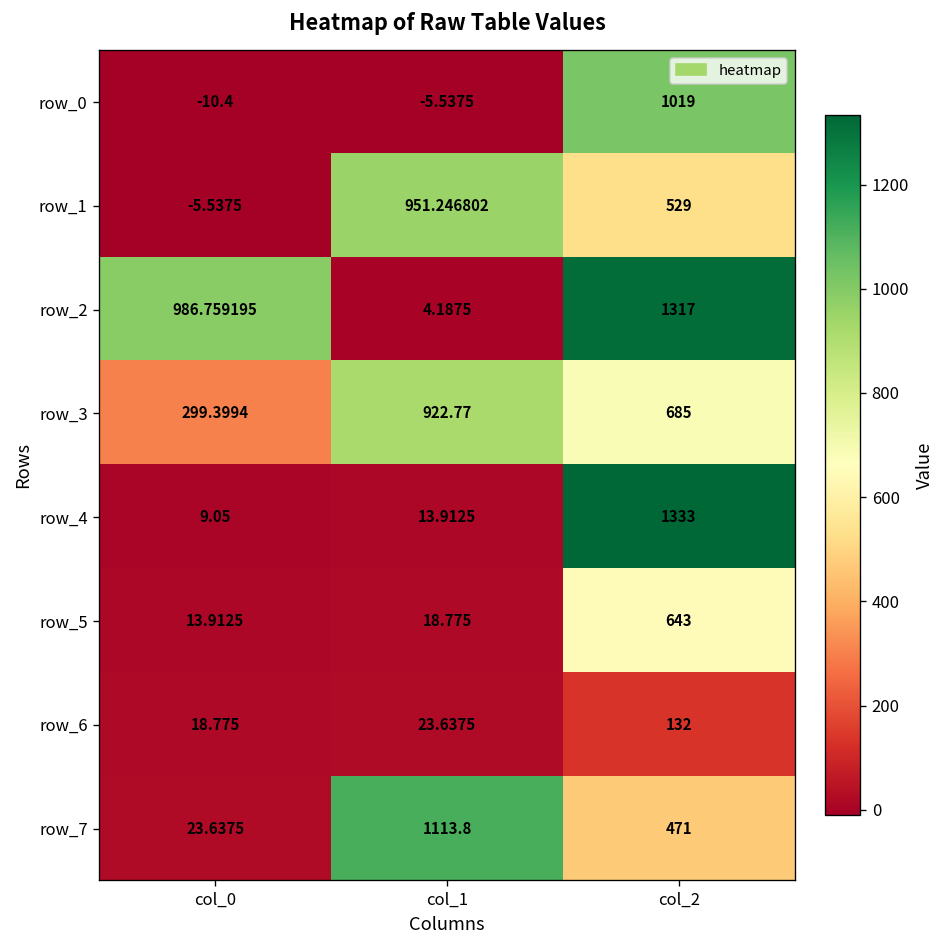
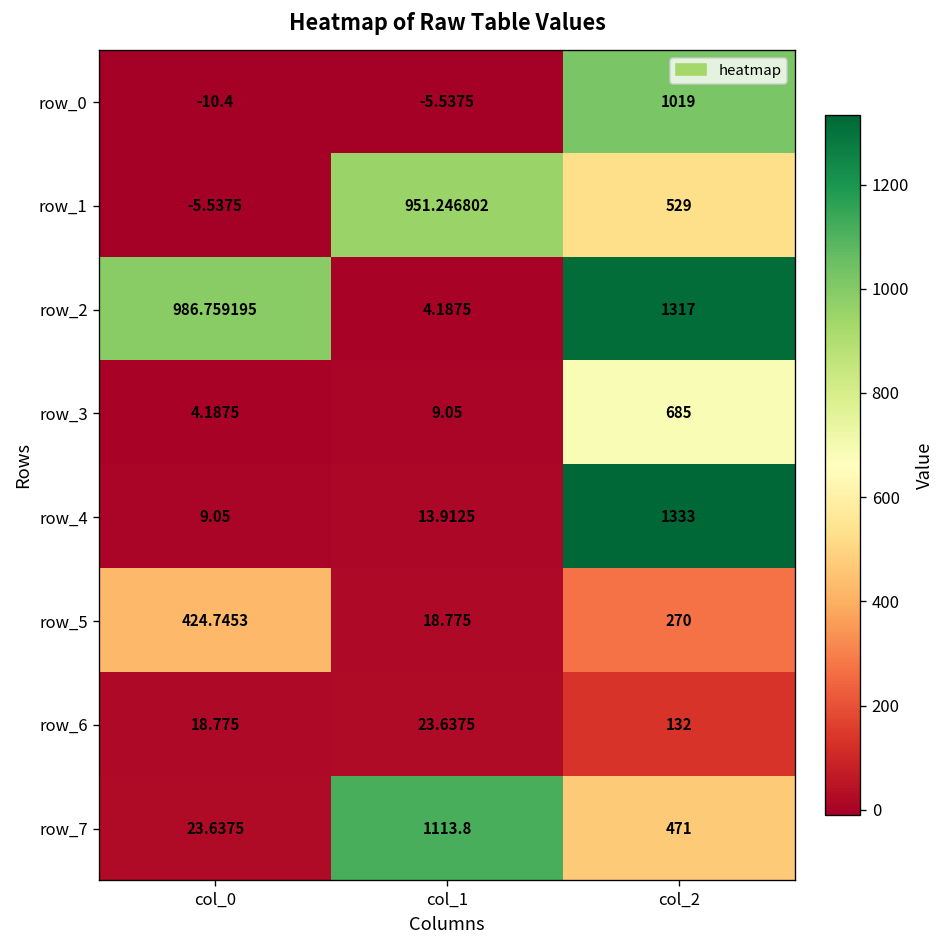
  {
    "row_0": {
      "col_0": -10.4,
      "col_1": -5.5375,
      "col_2": 1019
    },
    "row_1": {
      "col_0": -5.5375,
      "col_1": 951.246802,
      "col_2": 529
    },
    "row_2": {
      "col_0": 986.759195,
      "col_1": 4.1875,
      "col_2": 1317
    },
    "row_3": {
-     "col_0": 299.3994,
-     "col_1": 922.77,
+     "col_0": 4.1875,
+     "col_1": 9.05,
      "col_2": 685
    },
    "row_4": {
      "col_0": 9.05,
      "col_1": 13.9125,
      "col_2": 1333
    },
    "row_5": {
-     "col_0": 13.9125,
+     "col_0": 424.7453,
      "col_1": 18.775,
-     "col_2": 643
+     "col_2": 270
    },
    "row_6": {
      "col_0": 18.775,
      "col_1": 23.6375,
      "col_2": 132
    },
    "row_7": {
      "col_0": 23.6375,
      "col_1": 1113.8,
      "col_2": 471
    }
  }
